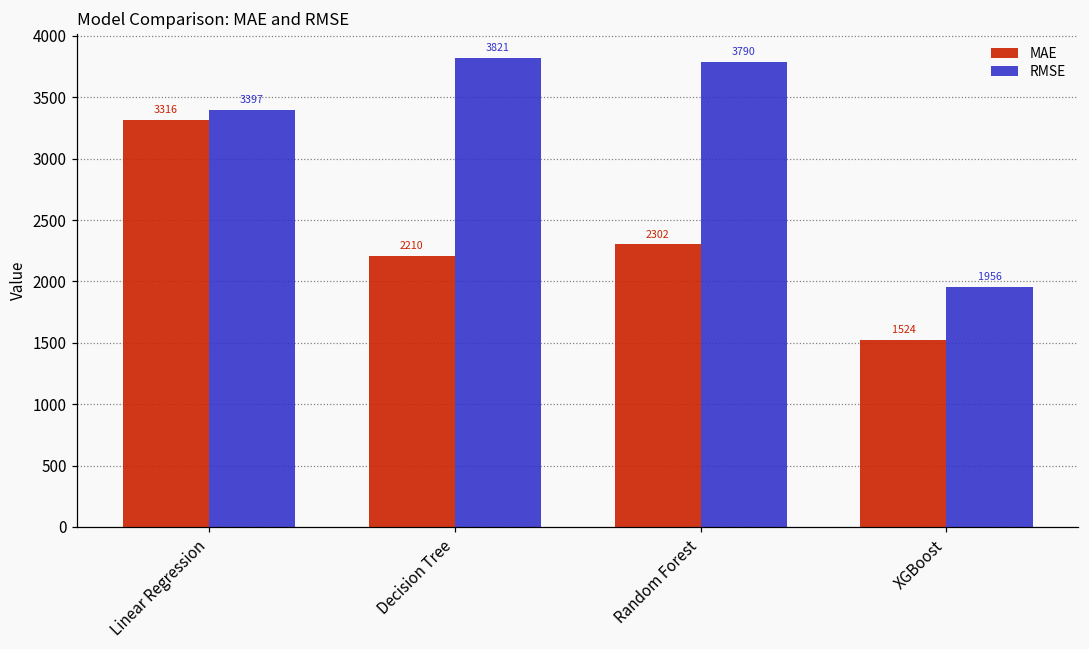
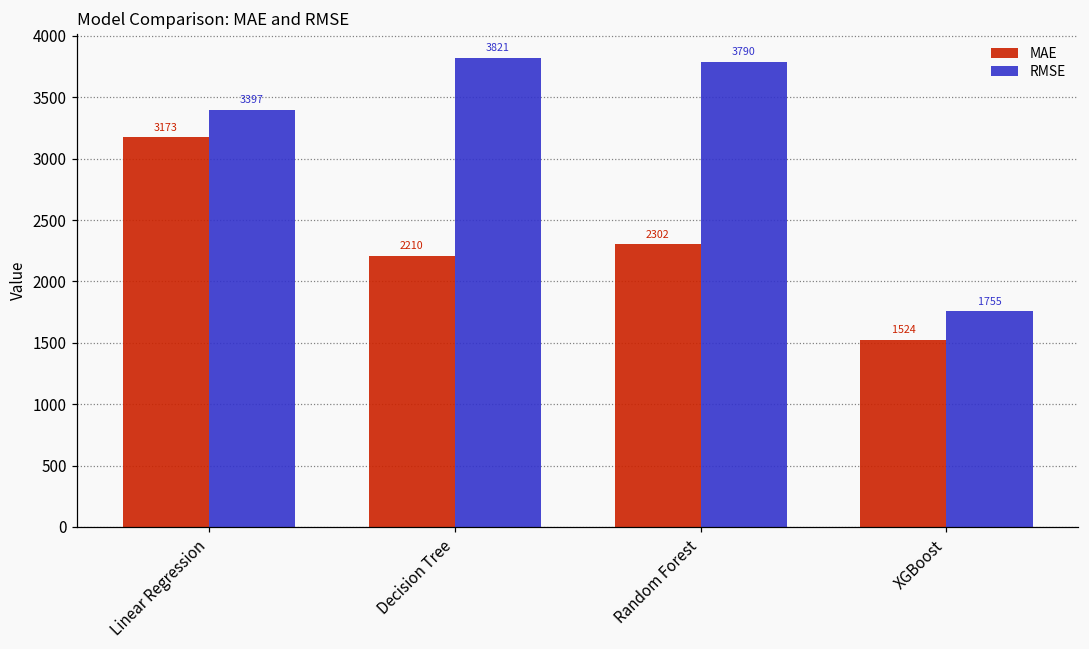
  {
    "MAE": {
-     "Linear Regression": 3316,
+     "Linear Regression": 3173,
      "Decision Tree": 2210,
      "Random Forest": 2302,
      "XGBoost": 1524
    },
    "RMSE": {
      "Linear Regression": 3397,
      "Decision Tree": 3821,
      "Random Forest": 3790,
-     "XGBoost": 1956
+     "XGBoost": 1755
    }
  }
